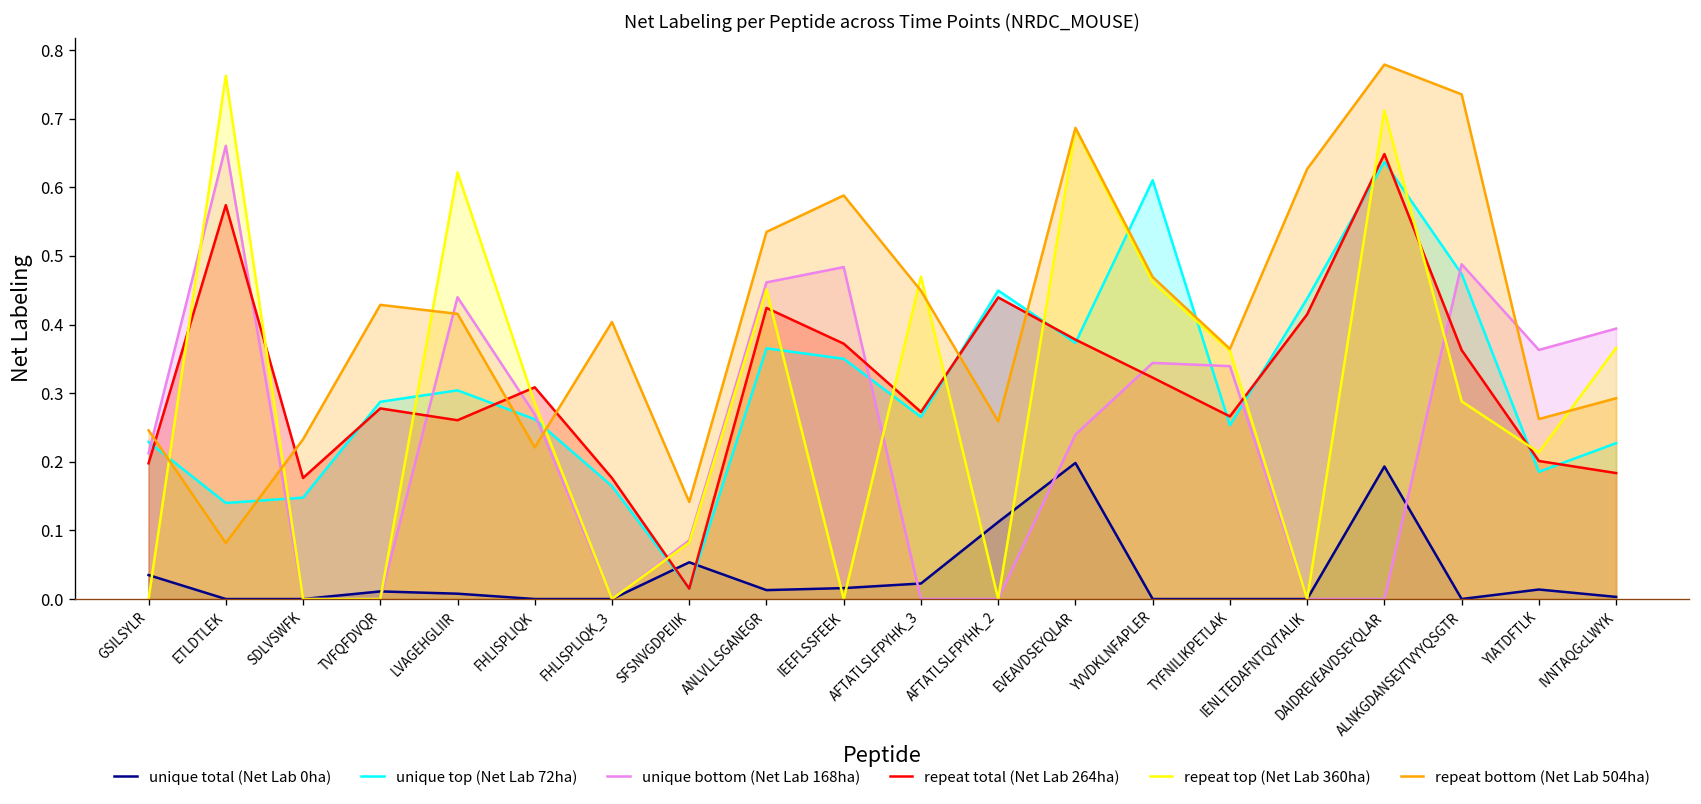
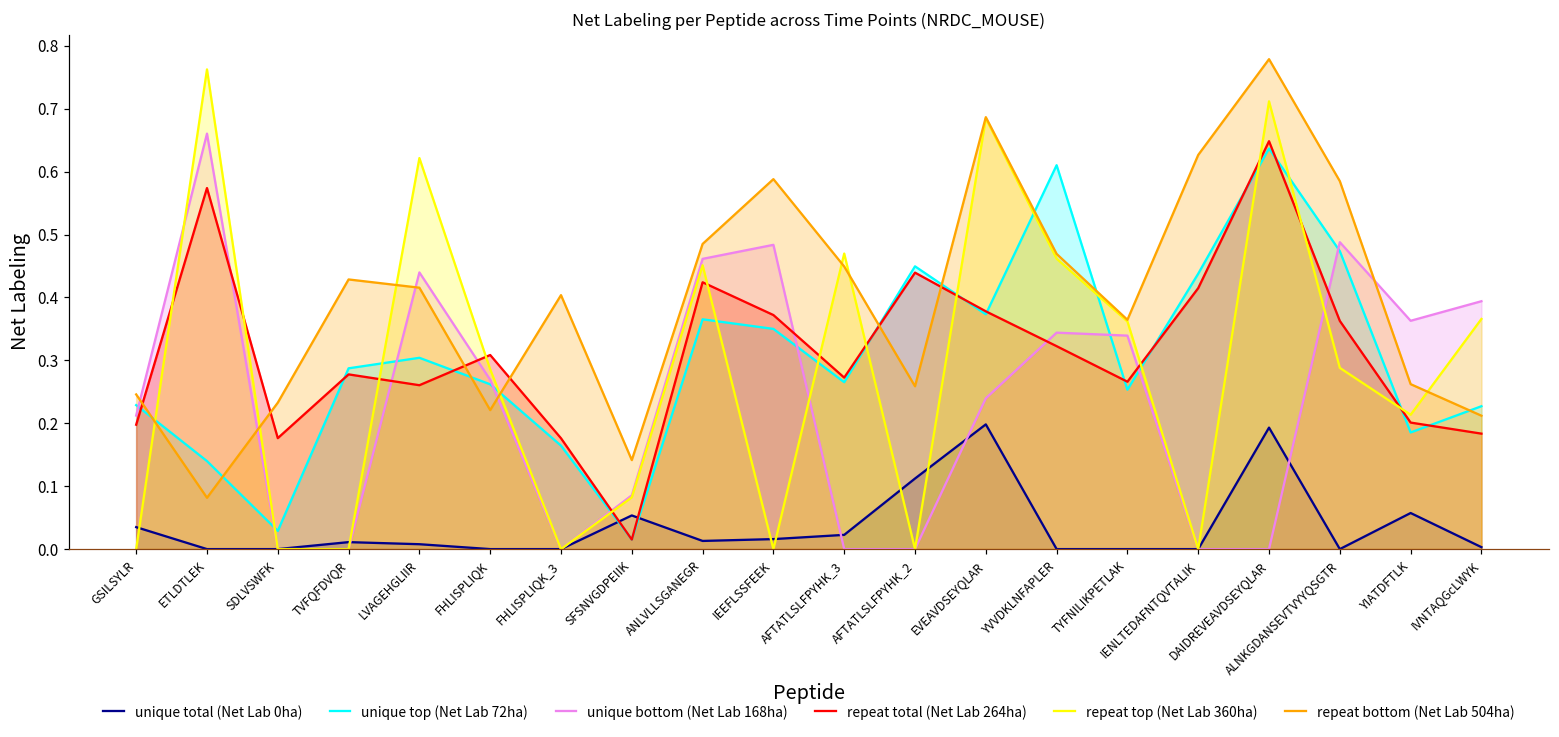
  {
    "unique total (Net Lab 0ha)": {
      "GSILSYLR": 0.03,
      "ETLDTLEK": 0.00,
      "TVFQFDVQR": 0.01,
      "LVAGEHGLIIR": 0.01,
      "FHLISPLIQK": 0.00,
      "SFSNVGDPEIIK": 0.05,
      "ANLVLLSGANEGR": 0.01,
      "IEEFLSSFEEK": 0.02,
      "AFTATLSLFPYHK_3": 0.02,
      "AFTATLSLFPYHK_2": 0.11,
      "EVEAVDSEYQLAR": 0.20,
      "YVVDKLNFAPLER": 0.00,
      "TYFNILIKPETLAK": 0.00,
      "DAIDREVEAVDSEYQLAR": 0.19,
      "ALNKGDANSEVTVYYQSGTR": 0.00,
-     "YIATDFTLK": 0.01,
+     "YIATDFTLK": 0.06,
      "IVNTAQGcLWYK": 0.00
    },
    "unique top (Net Lab 72ha)": {
      "GSILSYLR": 0.23,
      "ETLDTLEK": 0.14,
-     "SDLVSWFK": 0.15,
+     "SDLVSWFK": 0.03,
      "TVFQFDVQR": 0.29,
      "LVAGEHGLIIR": 0.30,
      "FHLISPLIQK": 0.26,
      "FHLISPLIQK_3": 0.16,
      "ANLVLLSGANEGR": 0.37,
      "IEEFLSSFEEK": 0.35,
      "AFTATLSLFPYHK_3": 0.27,
      "AFTATLSLFPYHK_2": 0.45,
      "EVEAVDSEYQLAR": 0.37,
      "YVVDKLNFAPLER": 0.61,
      "TYFNILIKPETLAK": 0.25,
      "IENLTEDAFNTQVTALIK": 0.44,
      "DAIDREVEAVDSEYQLAR": 0.64,
      "ALNKGDANSEVTVYYQSGTR": 0.47,
      "YIATDFTLK": 0.19,
      "IVNTAQGcLWYK": 0.23
    },
    "unique bottom (Net Lab 168ha)": {
      "GSILSYLR": 0.21,
      "ETLDTLEK": 0.66,
      "LVAGEHGLIIR": 0.44,
      "FHLISPLIQK": 0.27,
      "ANLVLLSGANEGR": 0.46,
      "IEEFLSSFEEK": 0.48,
      "AFTATLSLFPYHK_3": 0.00,
      "EVEAVDSEYQLAR": 0.24,
      "YVVDKLNFAPLER": 0.34,
      "TYFNILIKPETLAK": 0.34,
      "DAIDREVEAVDSEYQLAR": 0.00,
      "ALNKGDANSEVTVYYQSGTR": 0.49,
      "YIATDFTLK": 0.36,
      "IVNTAQGcLWYK": 0.39
    },
    "repeat total (Net Lab 264ha)": {
      "GSILSYLR": 0.20,
      "ETLDTLEK": 0.57,
      "SDLVSWFK": 0.18,
      "TVFQFDVQR": 0.28,
      "LVAGEHGLIIR": 0.26,
      "FHLISPLIQK": 0.31,
      "FHLISPLIQK_3": 0.18,
      "ANLVLLSGANEGR": 0.42,
      "IEEFLSSFEEK": 0.37,
      "AFTATLSLFPYHK_3": 0.27,
      "AFTATLSLFPYHK_2": 0.44,
      "EVEAVDSEYQLAR": 0.38,
      "YVVDKLNFAPLER": 0.32,
      "TYFNILIKPETLAK": 0.27,
      "IENLTEDAFNTQVTALIK": 0.41,
      "DAIDREVEAVDSEYQLAR": 0.65,
      "ALNKGDANSEVTVYYQSGTR": 0.36,
      "YIATDFTLK": 0.20,
      "IVNTAQGcLWYK": 0.18
    },
    "repeat top (Net Lab 360ha)": {
      "GSILSYLR": 0.00,
      "ETLDTLEK": 0.76,
      "LVAGEHGLIIR": 0.62,
      "FHLISPLIQK": 0.29,
      "ANLVLLSGANEGR": 0.45,
      "IEEFLSSFEEK": 0.00,
      "AFTATLSLFPYHK_3": 0.47,
      "YVVDKLNFAPLER": 0.46,
      "DAIDREVEAVDSEYQLAR": 0.71,
      "ALNKGDANSEVTVYYQSGTR": 0.29,
      "YIATDFTLK": 0.21,
      "IVNTAQGcLWYK": 0.37
    },
    "repeat bottom (Net Lab 504ha)": {
      "GSILSYLR": 0.25,
      "ETLDTLEK": 0.08,
      "SDLVSWFK": 0.23,
      "TVFQFDVQR": 0.43,
      "LVAGEHGLIIR": 0.42,
      "FHLISPLIQK": 0.22,
      "FHLISPLIQK_3": 0.40,
      "SFSNVGDPEIIK": 0.14,
-     "ANLVLLSGANEGR": 0.53,
+     "ANLVLLSGANEGR": 0.49,
      "IEEFLSSFEEK": 0.59,
      "AFTATLSLFPYHK_3": 0.45,
      "AFTATLSLFPYHK_2": 0.26,
      "YVVDKLNFAPLER": 0.47,
      "IENLTEDAFNTQVTALIK": 0.63,
      "DAIDREVEAVDSEYQLAR": 0.78,
-     "ALNKGDANSEVTVYYQSGTR": 0.74,
+     "ALNKGDANSEVTVYYQSGTR": 0.58,
      "YIATDFTLK": 0.26,
-     "IVNTAQGcLWYK": 0.29
+     "IVNTAQGcLWYK": 0.21
    }
  }
